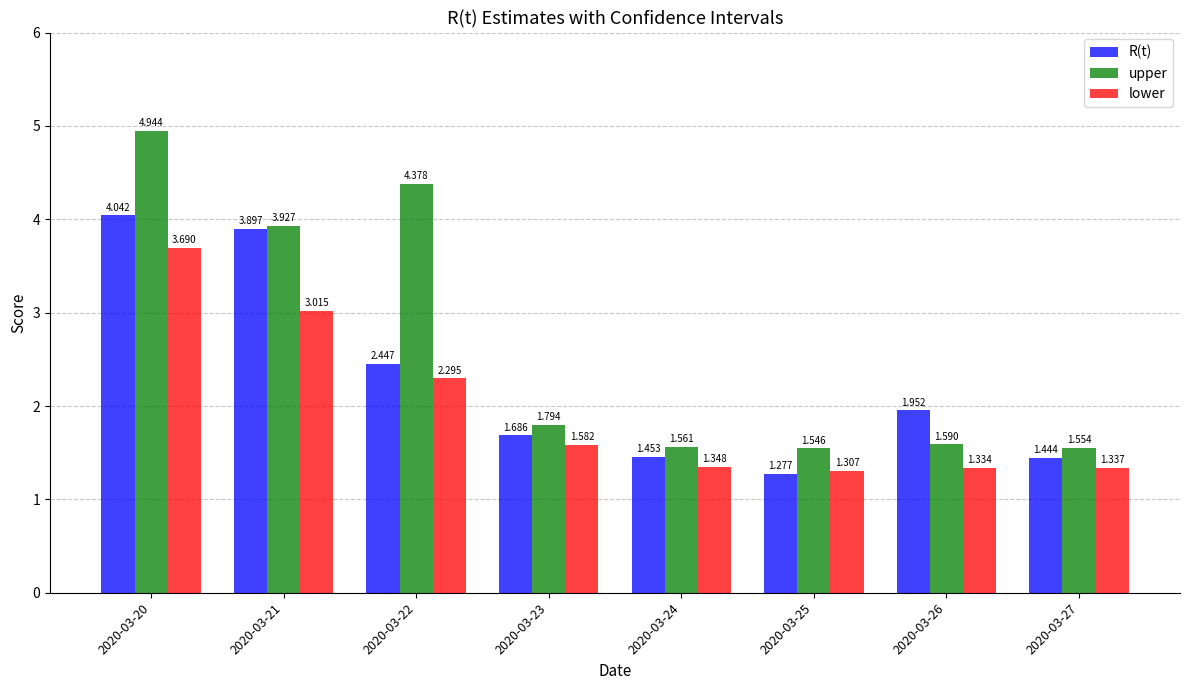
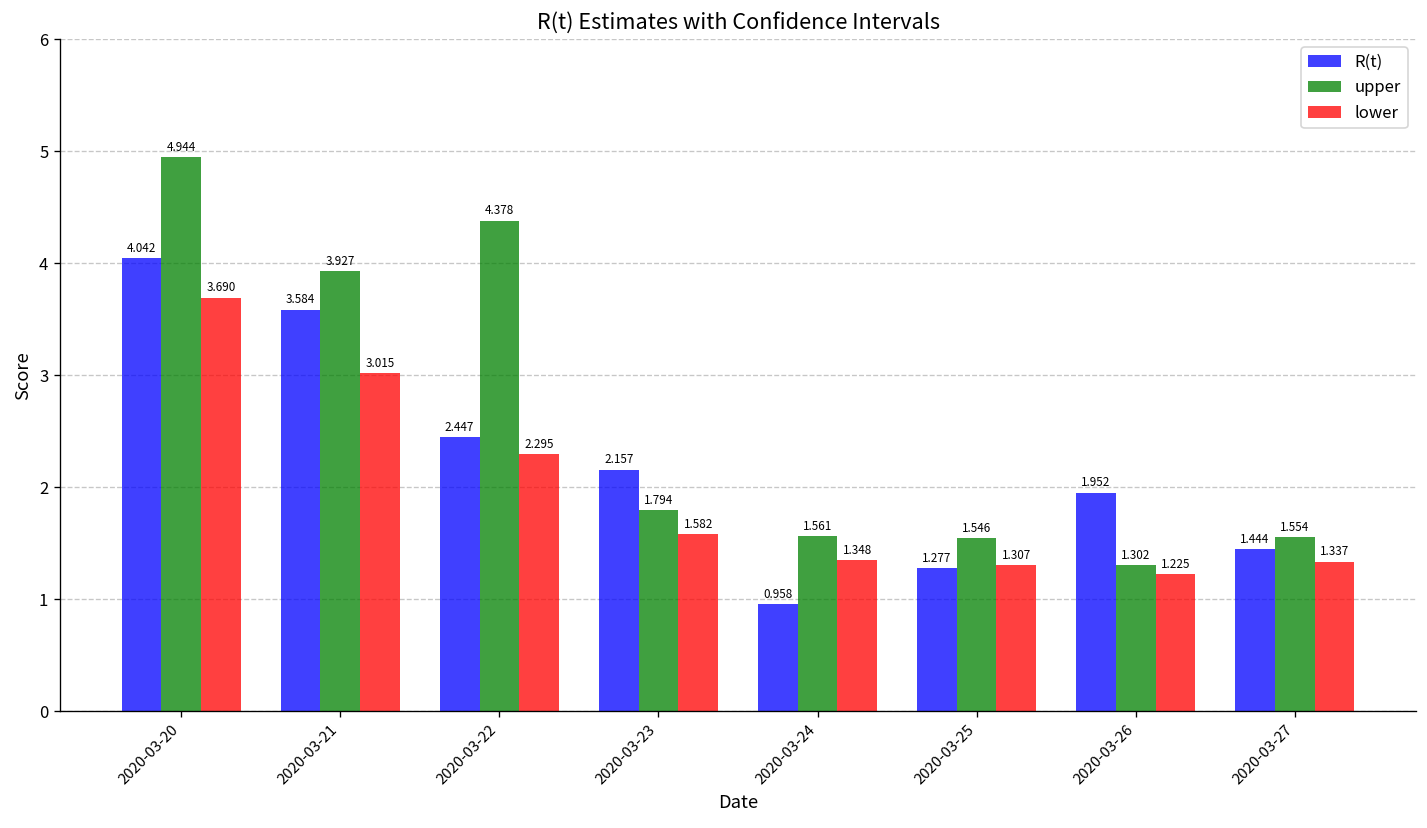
  {
    "R(t)": {
      "2020-03-20": 4.042,
-     "2020-03-21": 3.897,
+     "2020-03-21": 3.584,
      "2020-03-22": 2.447,
-     "2020-03-23": 1.686,
-     "2020-03-24": 1.453,
+     "2020-03-23": 2.157,
+     "2020-03-24": 0.958,
      "2020-03-25": 1.277,
      "2020-03-26": 1.952,
      "2020-03-27": 1.444
    },
    "upper": {
      "2020-03-20": 4.944,
      "2020-03-21": 3.927,
      "2020-03-22": 4.378,
      "2020-03-23": 1.794,
      "2020-03-24": 1.561,
      "2020-03-25": 1.546,
-     "2020-03-26": 1.590,
+     "2020-03-26": 1.302,
      "2020-03-27": 1.554
    },
    "lower": {
      "2020-03-20": 3.690,
      "2020-03-21": 3.015,
      "2020-03-22": 2.295,
      "2020-03-23": 1.582,
      "2020-03-24": 1.348,
      "2020-03-25": 1.307,
-     "2020-03-26": 1.334,
+     "2020-03-26": 1.225,
      "2020-03-27": 1.337
    }
  }
